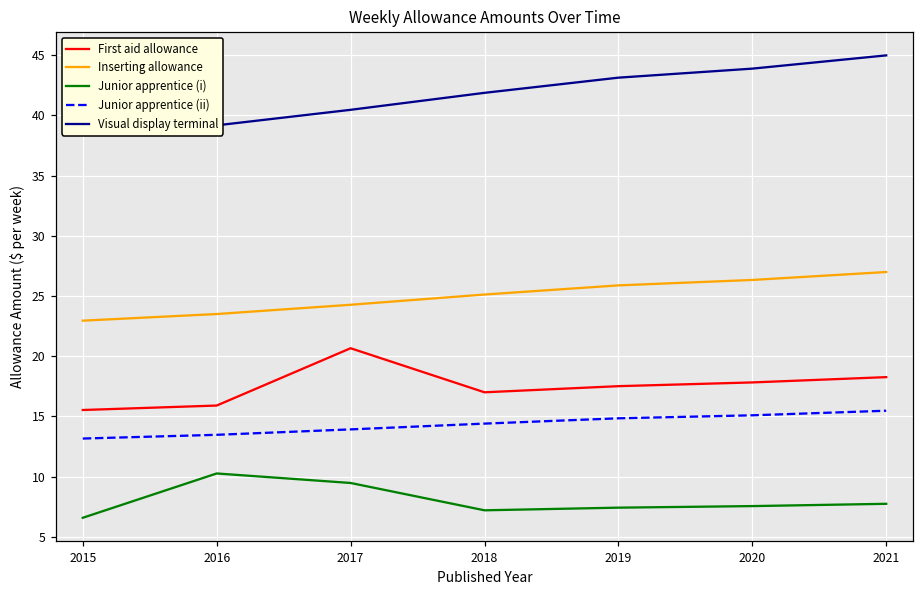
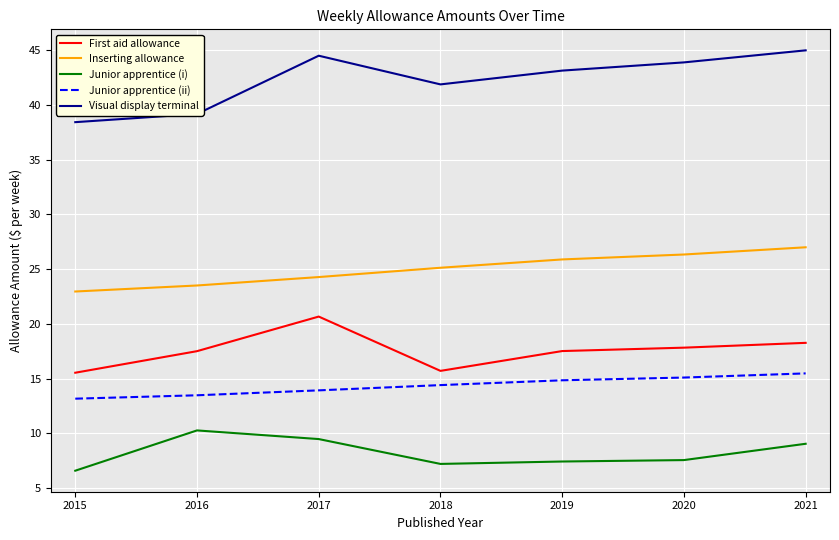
  {
    "First aid allowance": {
      "2015": 15.5,
-     "2016": 15.9,
+     "2016": 17.5,
      "2017": 20.7,
-     "2018": 17.0,
+     "2018": 15.7,
      "2019": 17.5,
      "2020": 17.8,
      "2021": 18.3
    },
    "Inserting allowance": {
      "2015": 23.0,
      "2016": 23.5,
      "2017": 24.3,
      "2018": 25.1,
      "2019": 25.9,
      "2020": 26.3,
      "2021": 27.0
    },
    "Junior apprentice (i)": {
      "2015": 6.6,
      "2016": 10.3,
      "2017": 9.5,
      "2018": 7.2,
      "2019": 7.4,
      "2020": 7.6,
-     "2021": 7.7
+     "2021": 9.0
    },
    "Junior apprentice (ii)": {
      "2015": 13.2,
      "2016": 13.5,
      "2017": 13.9,
      "2018": 14.4,
      "2019": 14.8,
      "2020": 15.1,
      "2021": 15.5
    },
    "Visual display terminal": {
      "2015": 38.4,
-     "2017": 40.5,
+     "2017": 44.5,
      "2018": 41.9,
      "2019": 43.1,
      "2020": 43.9,
      "2021": 45.0
    }
  }
